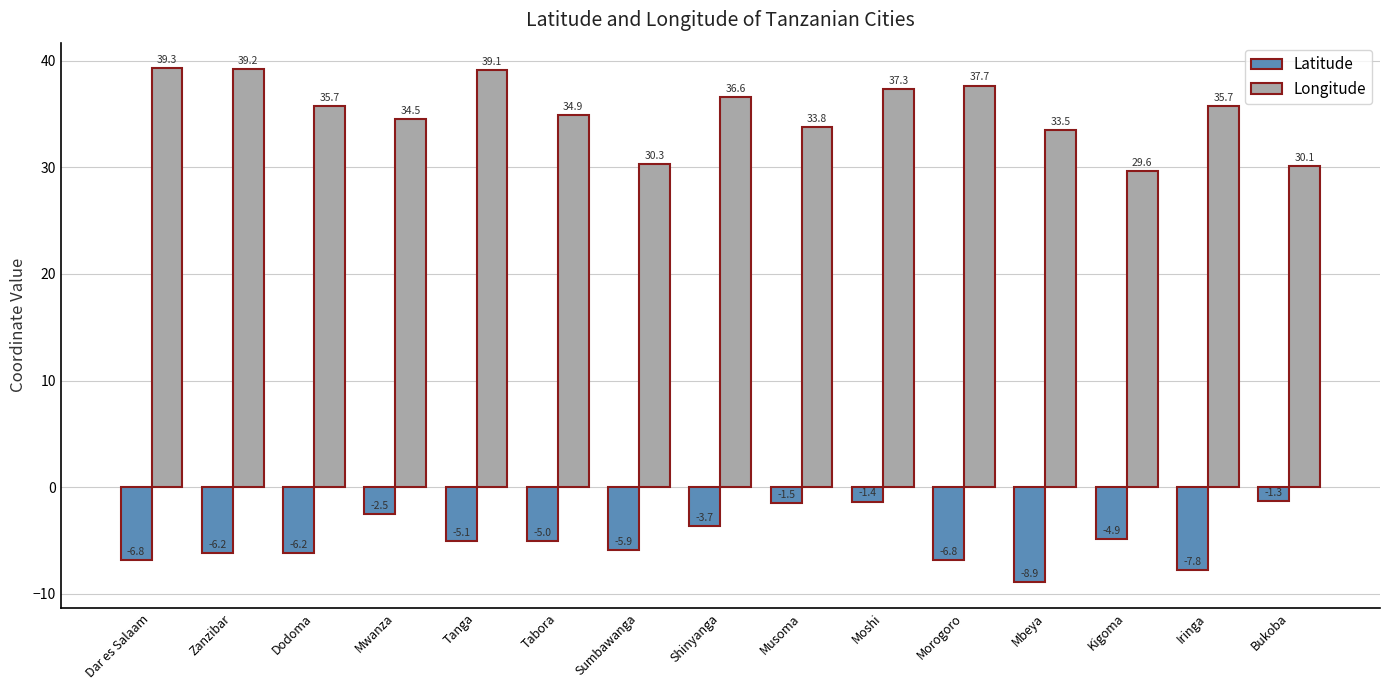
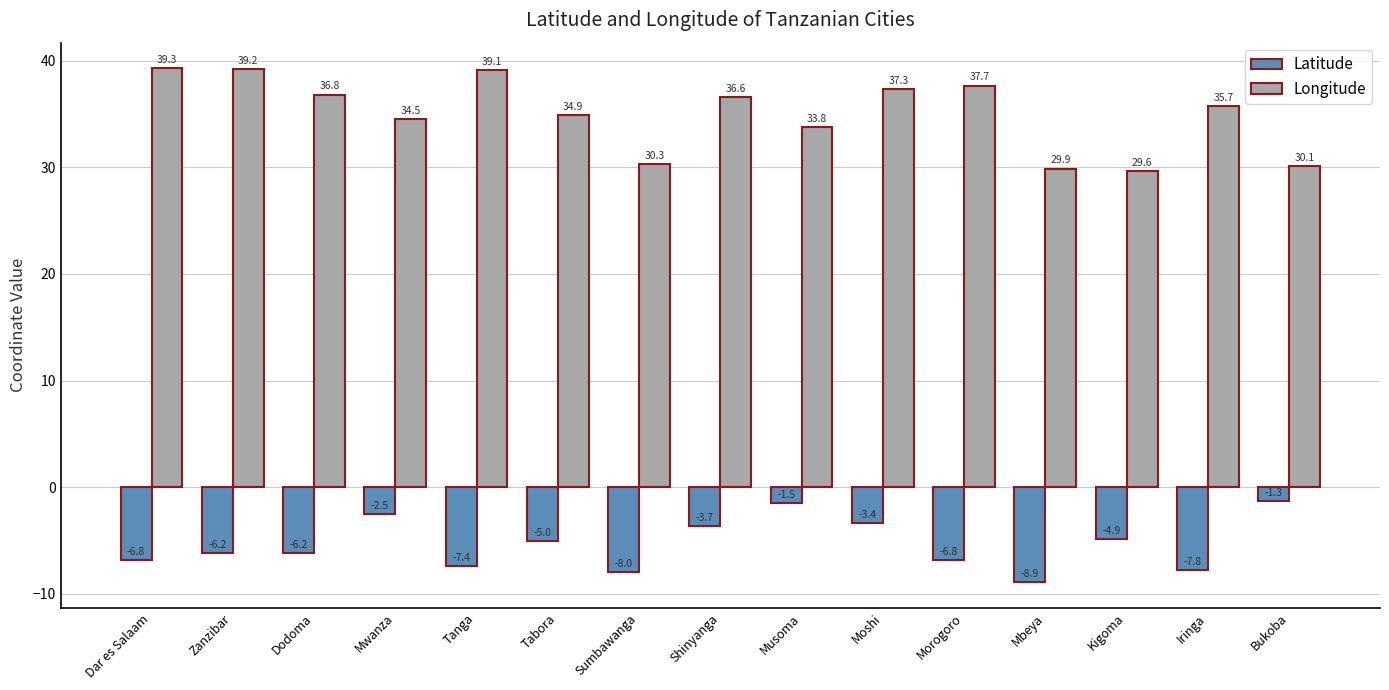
  {
    "Latitude": {
      "Dar es Salaam": -6.8,
      "Zanzibar": -6.2,
      "Dodoma": -6.2,
      "Mwanza": -2.5,
-     "Tanga": -5.1,
+     "Tanga": -7.4,
      "Tabora": -5.0,
-     "Sumbawanga": -5.9,
+     "Sumbawanga": -8.0,
      "Shinyanga": -3.7,
      "Musoma": -1.5,
-     "Moshi": -1.4,
+     "Moshi": -3.4,
      "Morogoro": -6.8,
      "Mbeya": -8.9,
      "Kigoma": -4.9,
      "Iringa": -7.8,
      "Bukoba": -1.3
    },
    "Longitude": {
      "Dar es Salaam": 39.3,
      "Zanzibar": 39.2,
-     "Dodoma": 35.7,
+     "Dodoma": 36.8,
      "Mwanza": 34.5,
      "Tanga": 39.1,
      "Tabora": 34.9,
      "Sumbawanga": 30.3,
      "Shinyanga": 36.6,
      "Musoma": 33.8,
      "Moshi": 37.3,
      "Morogoro": 37.7,
-     "Mbeya": 33.5,
+     "Mbeya": 29.9,
      "Kigoma": 29.6,
      "Iringa": 35.7,
      "Bukoba": 30.1
    }
  }
